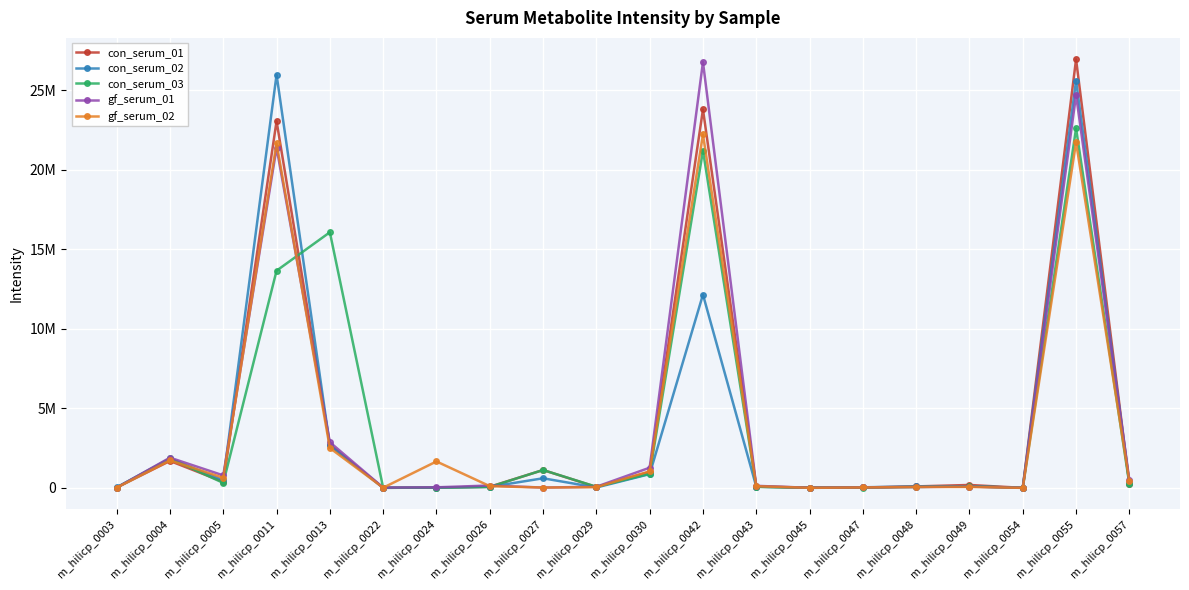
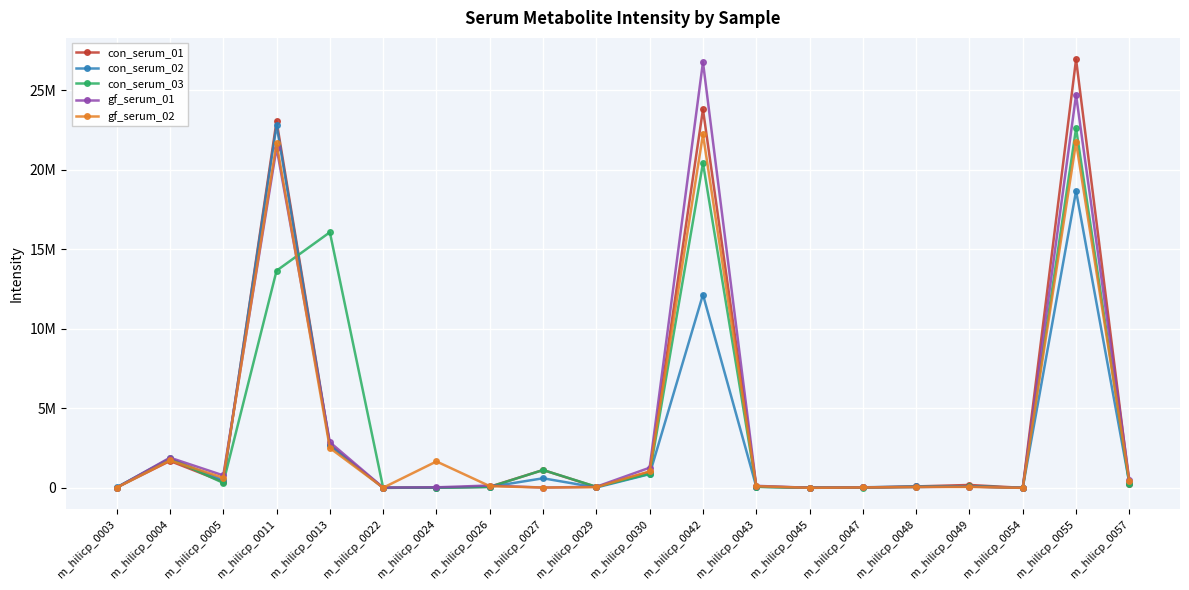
  {
    "con_serum_01": {
      "m_hilicp_0011": 23100000,
      "m_hilicp_0042": 23800000,
      "m_hilicp_0055": 27000000
    },
    "con_serum_02": {
-     "m_hilicp_0011": 26000000,
+     "m_hilicp_0011": 22800000,
      "m_hilicp_0027": 600000,
      "m_hilicp_0042": 12200000,
-     "m_hilicp_0055": 25600000
+     "m_hilicp_0055": 18700000
    },
    "con_serum_03": {
      "m_hilicp_0011": 13700000,
      "m_hilicp_0013": 16100000,
-     "m_hilicp_0042": 21200000,
+     "m_hilicp_0042": 20400000,
      "m_hilicp_0055": 22600000
    },
    "gf_serum_01": {
      "m_hilicp_0011": 21400000,
      "m_hilicp_0013": 2900000,
      "m_hilicp_0030": 1300000,
      "m_hilicp_0042": 26800000,
      "m_hilicp_0055": 24700000
    },
    "gf_serum_02": {
      "m_hilicp_0011": 21700000,
      "m_hilicp_0013": 2500000,
      "m_hilicp_0024": 1700000,
      "m_hilicp_0042": 22200000,
      "m_hilicp_0055": 21700000
    }
  }
